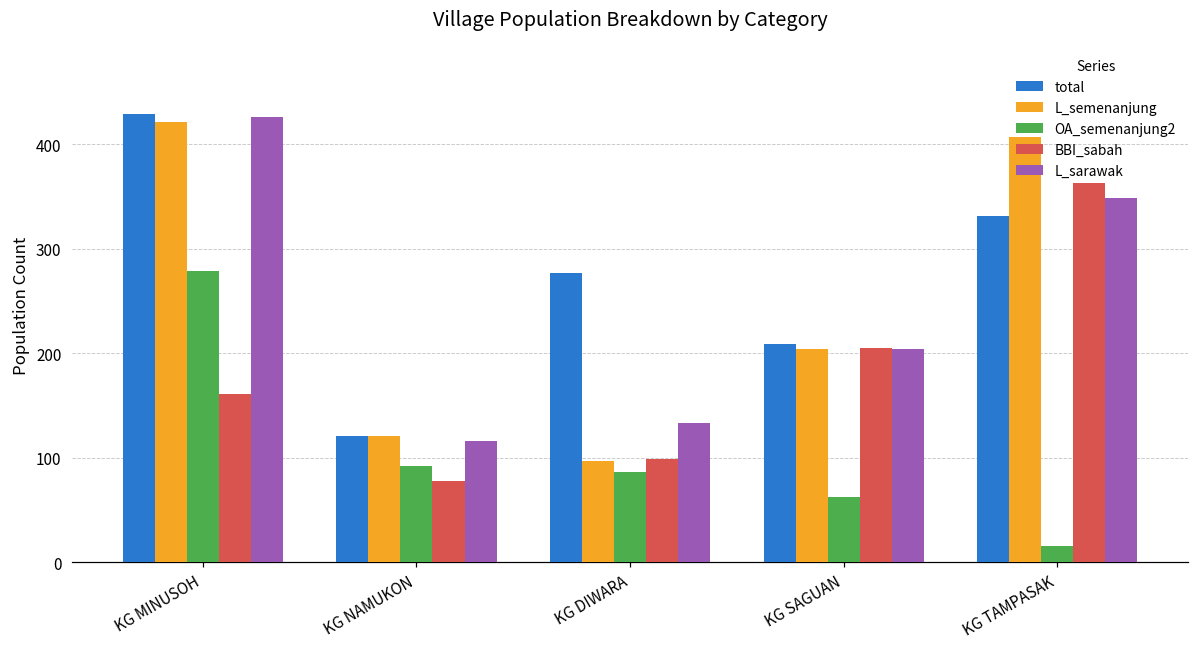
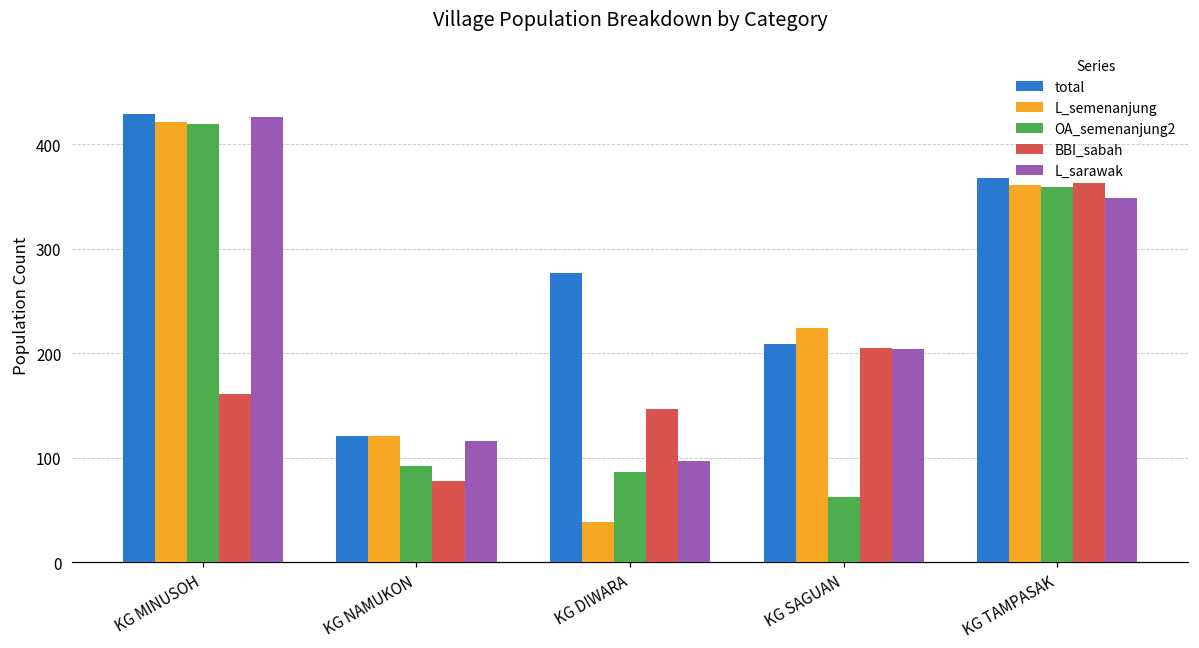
  {
    "total": {
      "KG MINUSOH": 430,
      "KG NAMUKON": 120,
      "KG DIWARA": 280,
      "KG SAGUAN": 210,
-     "KG TAMPASAK": 330
+     "KG TAMPASAK": 370
    },
    "L_semenanjung": {
      "KG MINUSOH": 420,
      "KG NAMUKON": 120,
-     "KG DIWARA": 100,
-     "KG SAGUAN": 200,
-     "KG TAMPASAK": 410
+     "KG DIWARA": 40,
+     "KG SAGUAN": 220,
+     "KG TAMPASAK": 360
    },
    "OA_semenanjung2": {
-     "KG MINUSOH": 280,
+     "KG MINUSOH": 420,
      "KG NAMUKON": 90,
      "KG DIWARA": 90,
      "KG SAGUAN": 60,
-     "KG TAMPASAK": 20
+     "KG TAMPASAK": 360
    },
    "BBI_sabah": {
      "KG MINUSOH": 160,
      "KG NAMUKON": 80,
-     "KG DIWARA": 100,
+     "KG DIWARA": 150,
      "KG SAGUAN": 210,
      "KG TAMPASAK": 360
    },
    "L_sarawak": {
      "KG MINUSOH": 430,
      "KG NAMUKON": 120,
-     "KG DIWARA": 130,
+     "KG DIWARA": 100,
      "KG SAGUAN": 200,
      "KG TAMPASAK": 350
    }
  }
